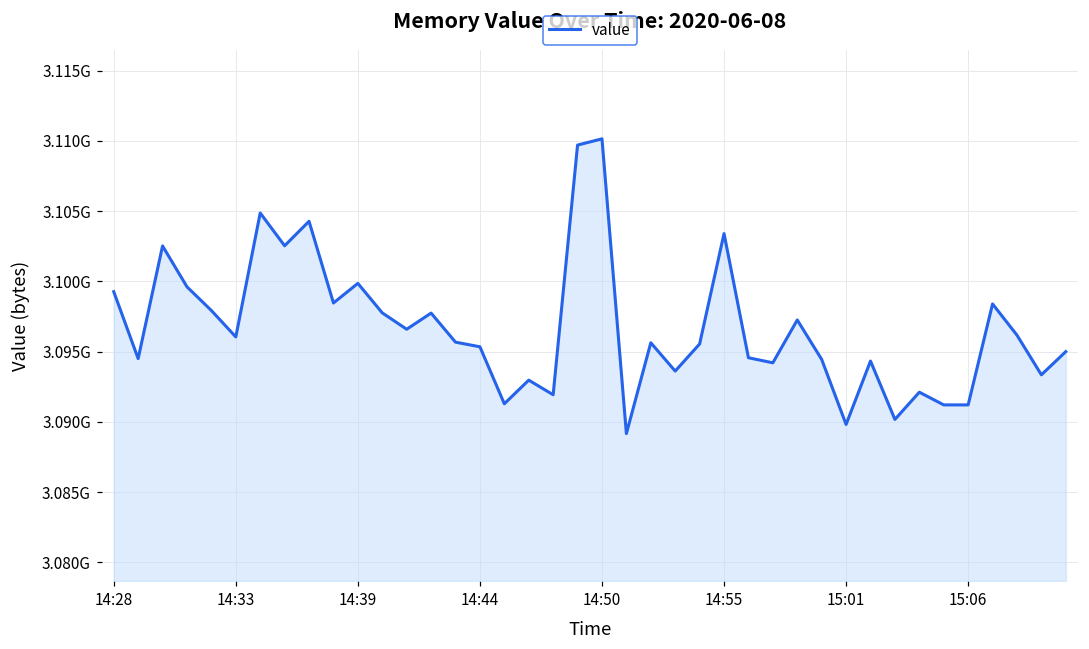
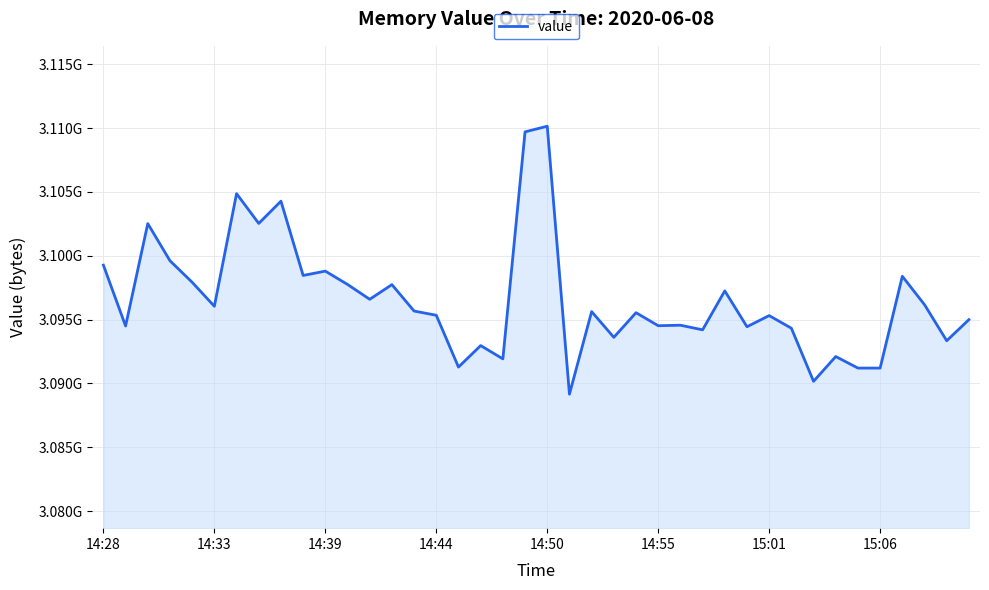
  {
    "14:28": 3099300000,
    "14:33": 3096000000,
-   "14:39": 3099900000,
+   "14:39": 3098800000,
    "14:44": 3095300000,
    "14:50": 3110100000,
-   "14:55": 3103400000,
-   "15:01": 3089800000,
+   "14:55": 3094500000,
+   "15:01": 3095300000,
    "15:06": 3091200000
  }
